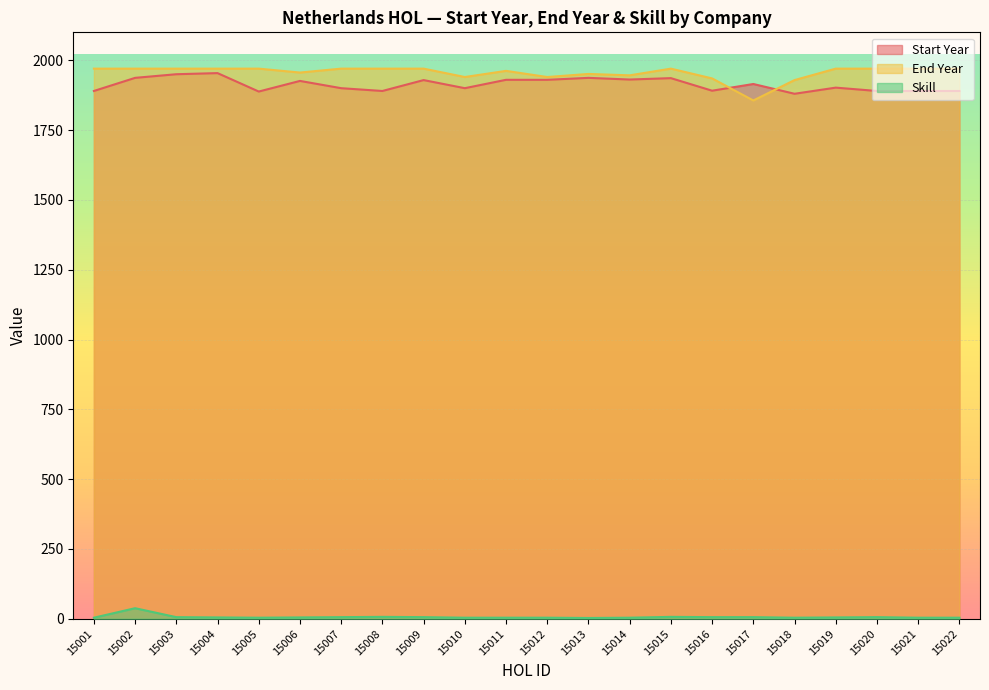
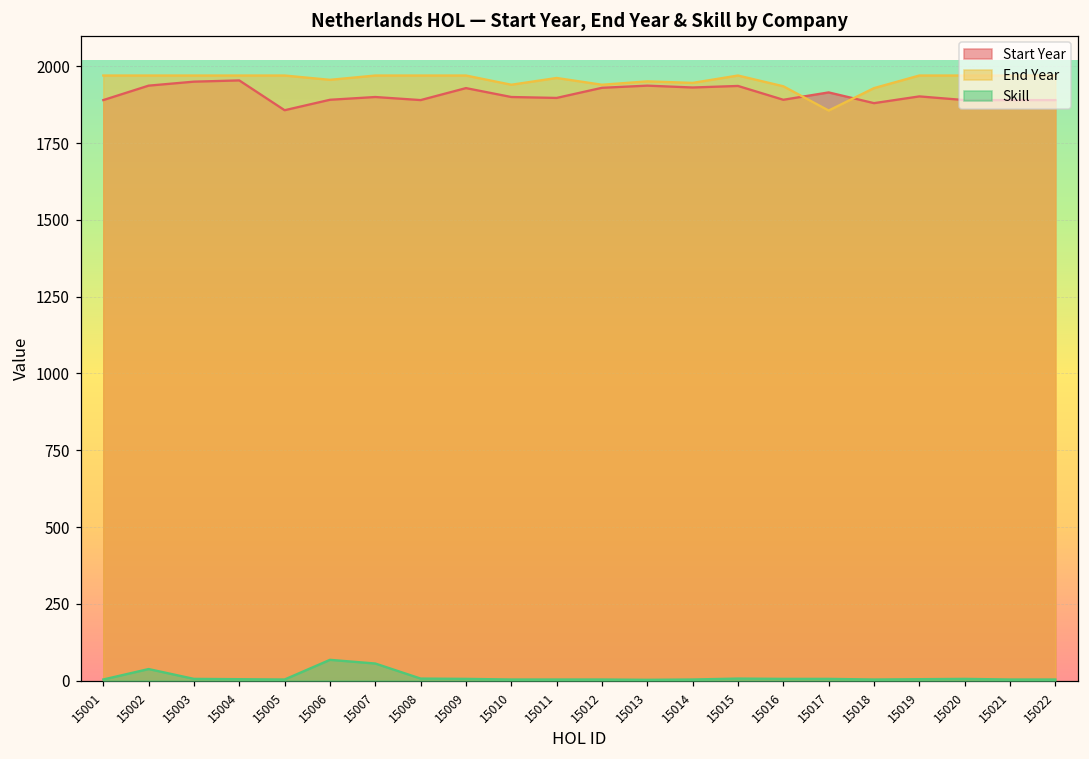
  {
    "Start Year": {
      "15001": 1890,
      "15002": 1940,
      "15003": 1950,
      "15004": 1950,
-     "15005": 1890,
-     "15006": 1930,
+     "15005": 1860,
+     "15006": 1890,
      "15007": 1900,
      "15008": 1890,
      "15009": 1930,
      "15010": 1900,
-     "15011": 1930,
+     "15011": 1900,
      "15012": 1930,
      "15013": 1940,
      "15014": 1930,
      "15015": 1940,
      "15016": 1890,
      "15017": 1920,
      "15018": 1880,
      "15019": 1900
    },
    "End Year": {
      "15001": 1970,
      "15002": 1970,
      "15003": 1970,
      "15004": 1970,
      "15005": 1970,
      "15006": 1960,
      "15007": 1970,
      "15008": 1970,
      "15009": 1970,
      "15010": 1940,
      "15011": 1960,
      "15012": 1940,
      "15013": 1950,
      "15014": 1950,
      "15015": 1970,
      "15016": 1940,
      "15017": 1860,
      "15018": 1930,
      "15019": 1970
    },
    "Skill": {
      "15001": 0,
      "15002": 40,
      "15003": 10,
      "15004": 10,
      "15005": 0,
-     "15006": 10,
-     "15007": 10,
+     "15006": 70,
+     "15007": 60,
      "15008": 10,
      "15009": 10,
      "15010": 0,
      "15011": 0,
      "15012": 0,
      "15013": 0,
      "15014": 0,
      "15015": 10,
      "15016": 10,
      "15017": 10,
      "15018": 0,
      "15019": 10,
      "15020": 10,
      "15021": 0,
      "15022": 0
    }
  }
